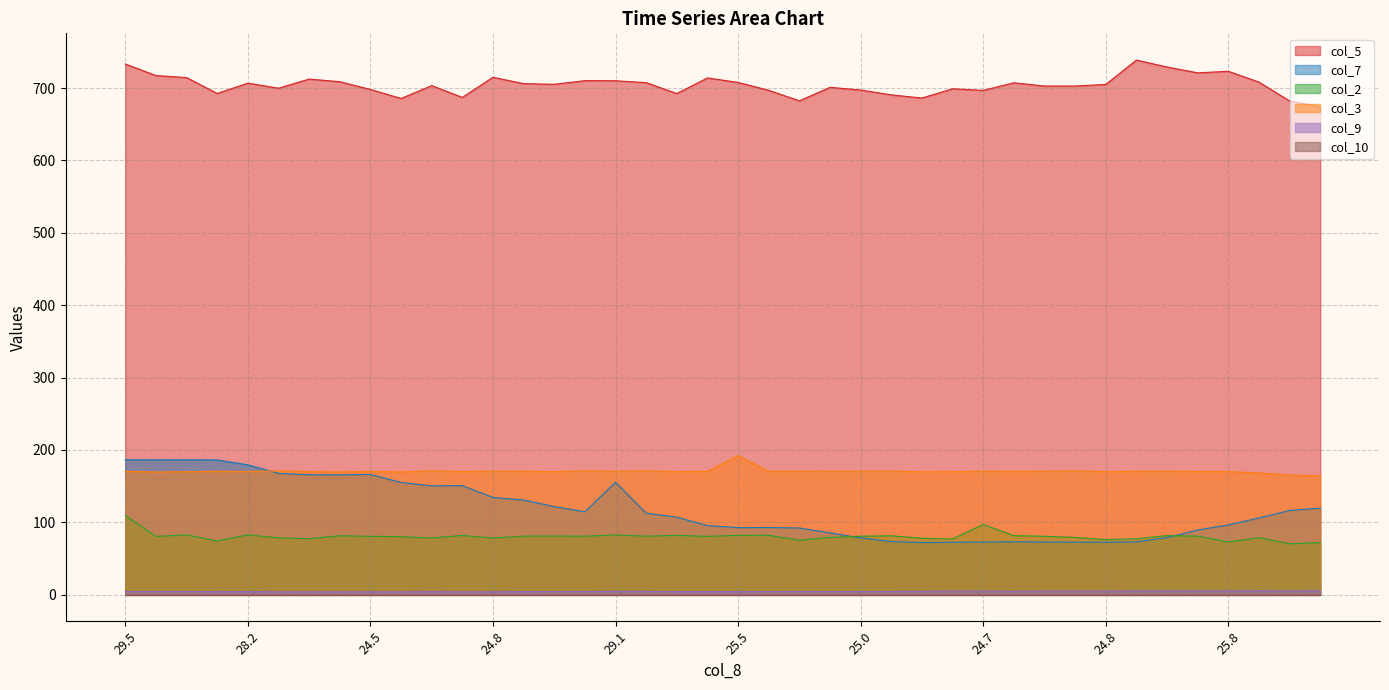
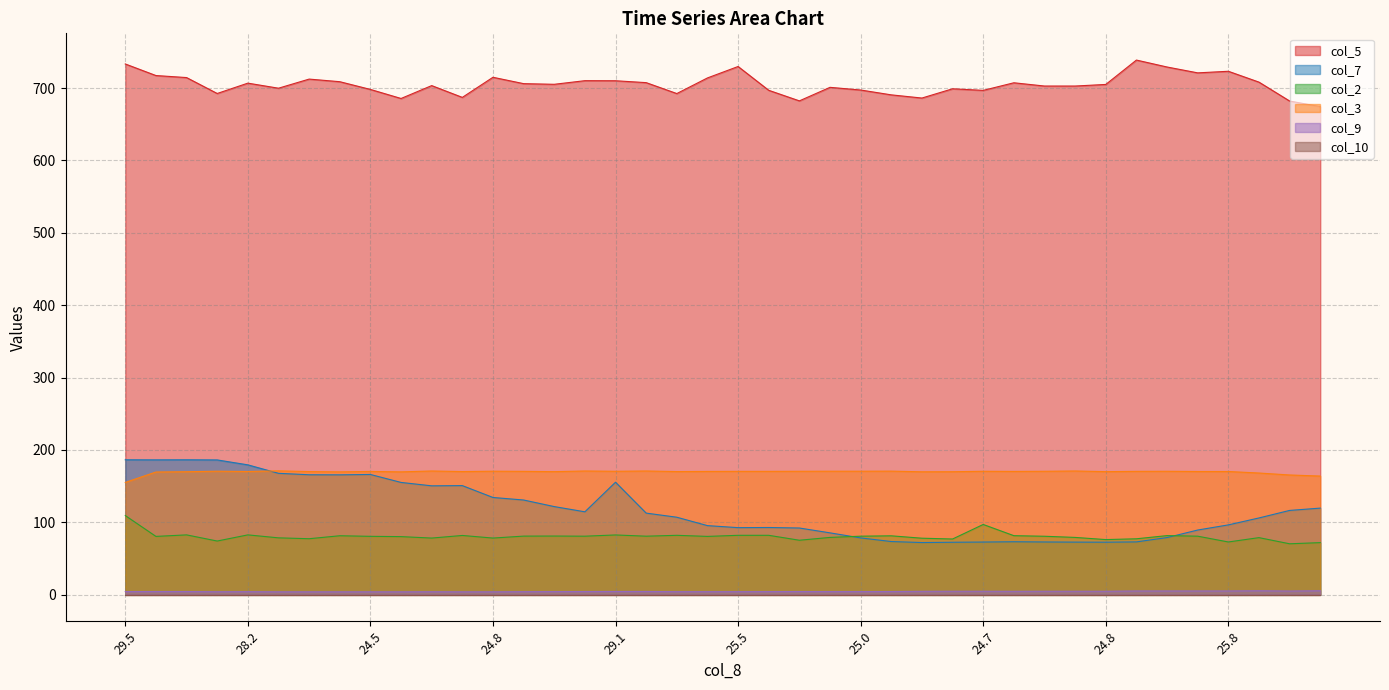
  {
    "col_5": {
      "29.5": 730,
      "28.2": 710,
      "24.5": 700,
      "29.1": 710,
-     "25.5": 710,
+     "25.5": 730,
      "25.0": 700,
      "24.7": 700,
      "25.8": 720
    },
    "col_7": {
      "29.5": 190,
      "28.2": 180,
      "24.5": 170,
      "29.1": 160,
      "25.5": 90,
      "24.7": 70,
      "25.8": 100
    },
    "col_2": {
      "29.5": 110,
      "28.2": 80,
      "24.5": 80,
      "29.1": 80,
      "25.5": 80,
      "24.7": 100,
      "25.8": 70
    },
    "col_3": {
-     "29.5": 170,
+     "29.5": 160,
      "28.2": 170,
      "24.5": 170,
      "29.1": 170,
-     "25.5": 190,
+     "25.5": 170,
      "25.0": 170,
      "24.7": 170,
      "25.8": 170
    },
    "col_9": {
      "29.5": 0,
      "28.2": 0,
      "24.5": 0,
      "29.1": 0,
      "25.5": 0,
      "25.0": 0,
      "24.7": 0,
      "25.8": 10
    },
    "col_10": {
      "29.5": 0,
      "28.2": 0,
      "24.5": 0,
      "29.1": 0,
      "25.5": 0,
      "25.0": 0,
      "24.7": 0,
      "25.8": 0
    }
  }
